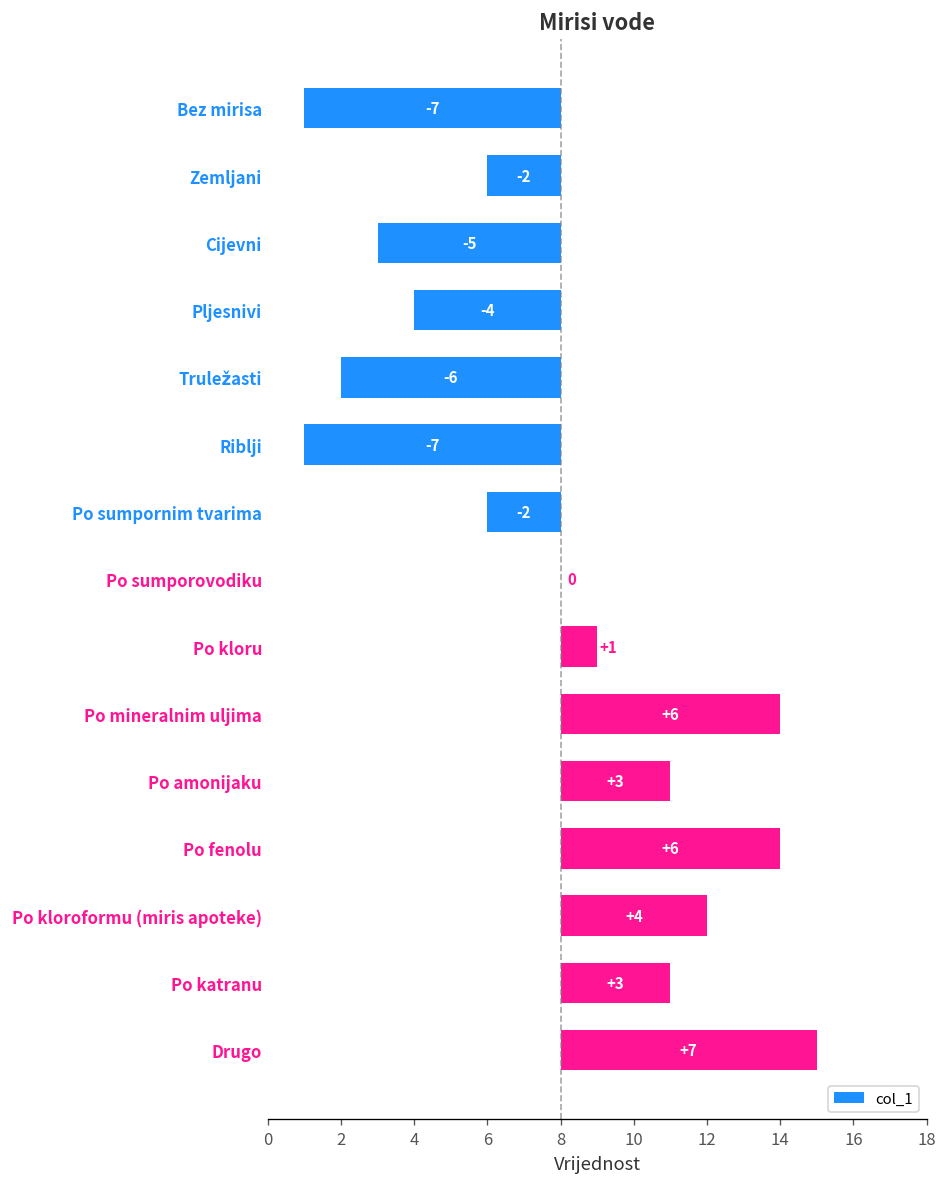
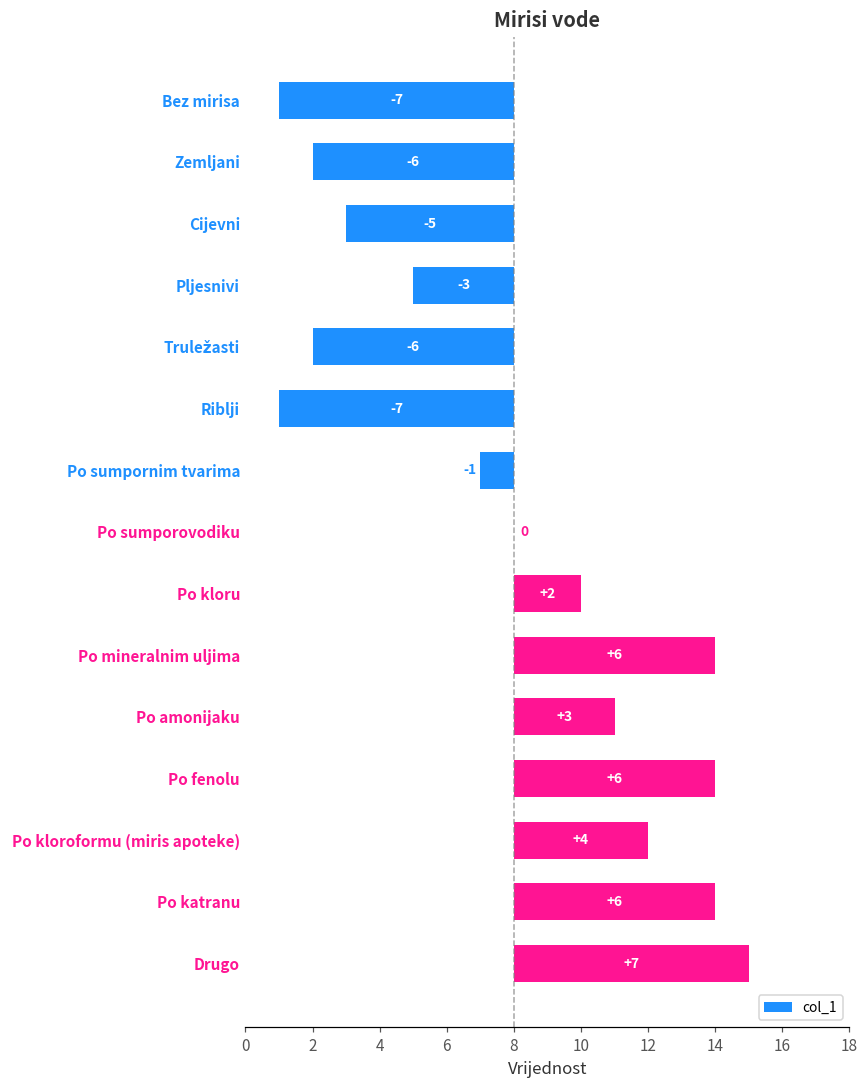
  {
    "Bez mirisa": "-7",
-   "Zemljani": "-2",
+   "Zemljani": "-6",
    "Cijevni": "-5",
-   "Pljesnivi": "-4",
+   "Pljesnivi": "-3",
    "Truležasti": "-6",
    "Riblji": "-7",
-   "Po sumpornim tvarima": "-2",
+   "Po sumpornim tvarima": "-1",
    "Po sumporovodiku": "0",
-   "Po kloru": "+1",
+   "Po kloru": "+2",
    "Po mineralnim uljima": "+6",
    "Po amonijaku": "+3",
    "Po fenolu": "+6",
    "Po kloroformu (miris apoteke)": "+4",
-   "Po katranu": "+3",
+   "Po katranu": "+6",
    "Drugo": "+7"
  }
